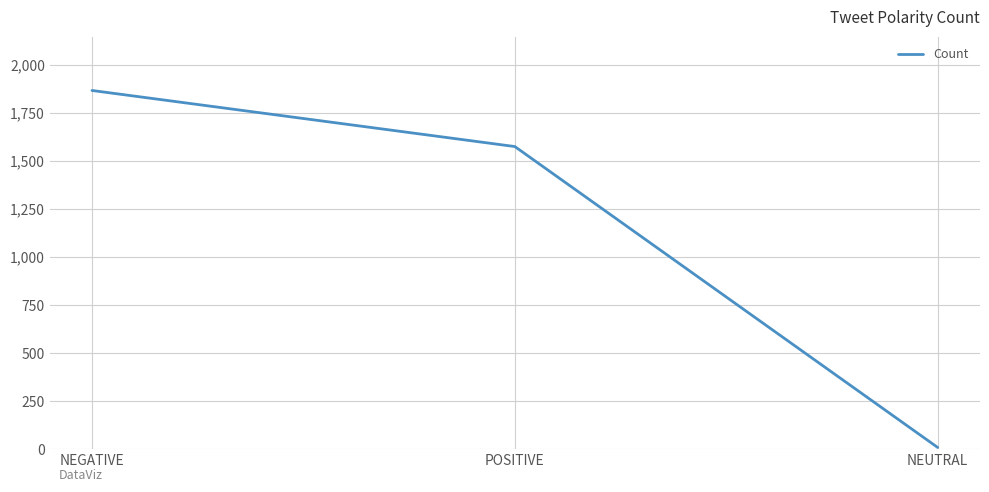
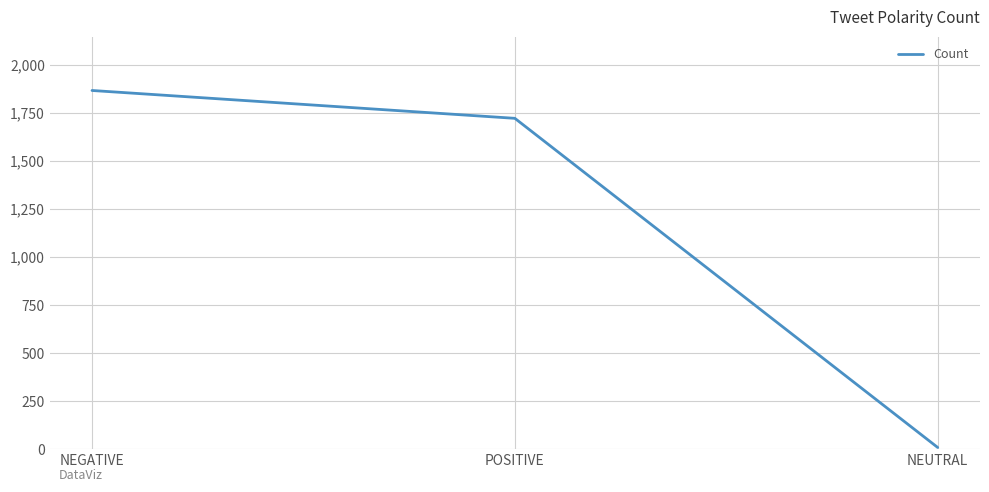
  {
    "NEGATIVE": "1,870",
-   "POSITIVE": "1,580",
+   "POSITIVE": "1,720",
    "NEUTRAL": "10"
  }
